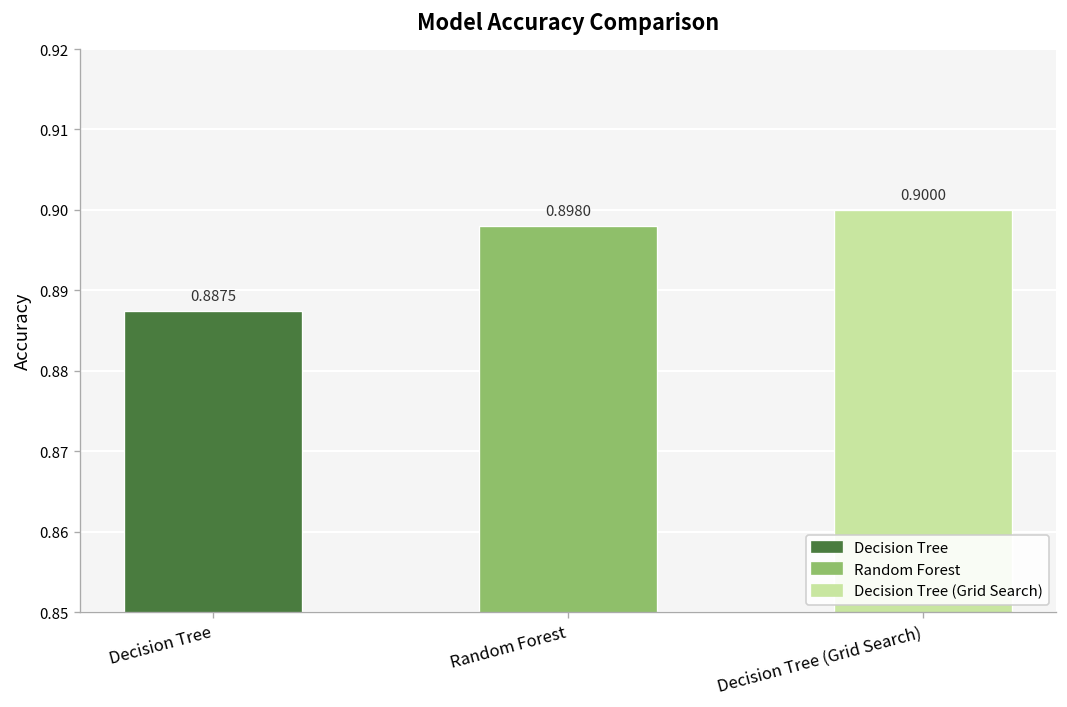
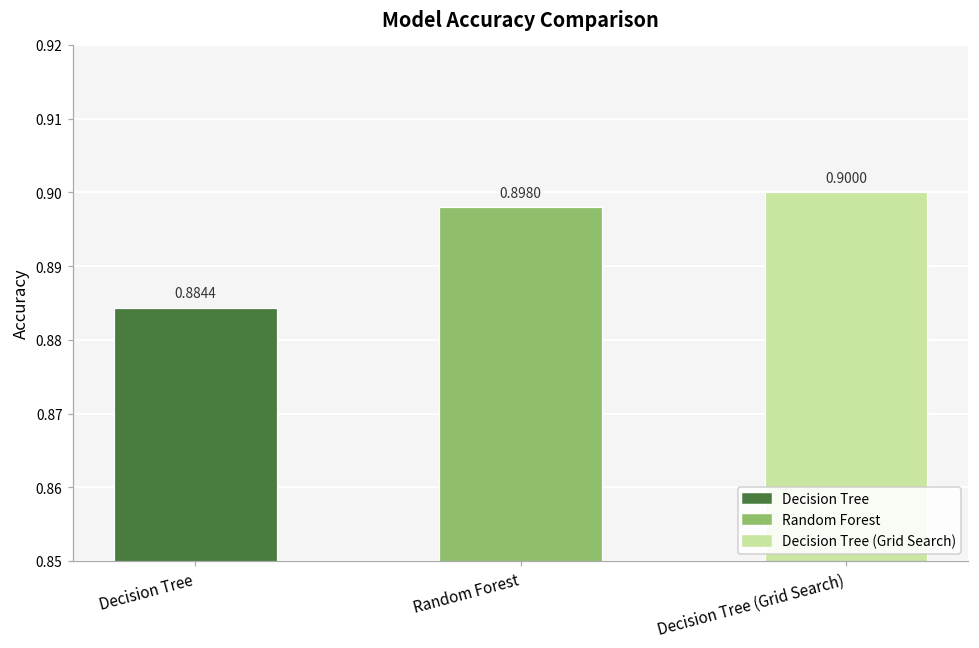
  {
-   "Decision Tree": 0.8875,
+   "Decision Tree": 0.8844,
    "Random Forest": 0.8980,
    "Decision Tree (Grid Search)": 0.9000
  }
